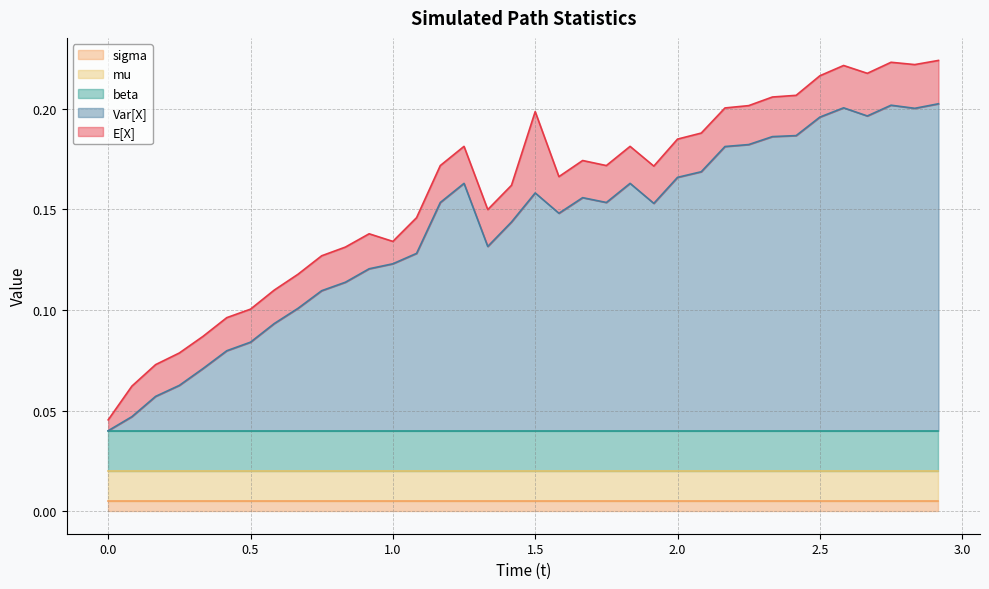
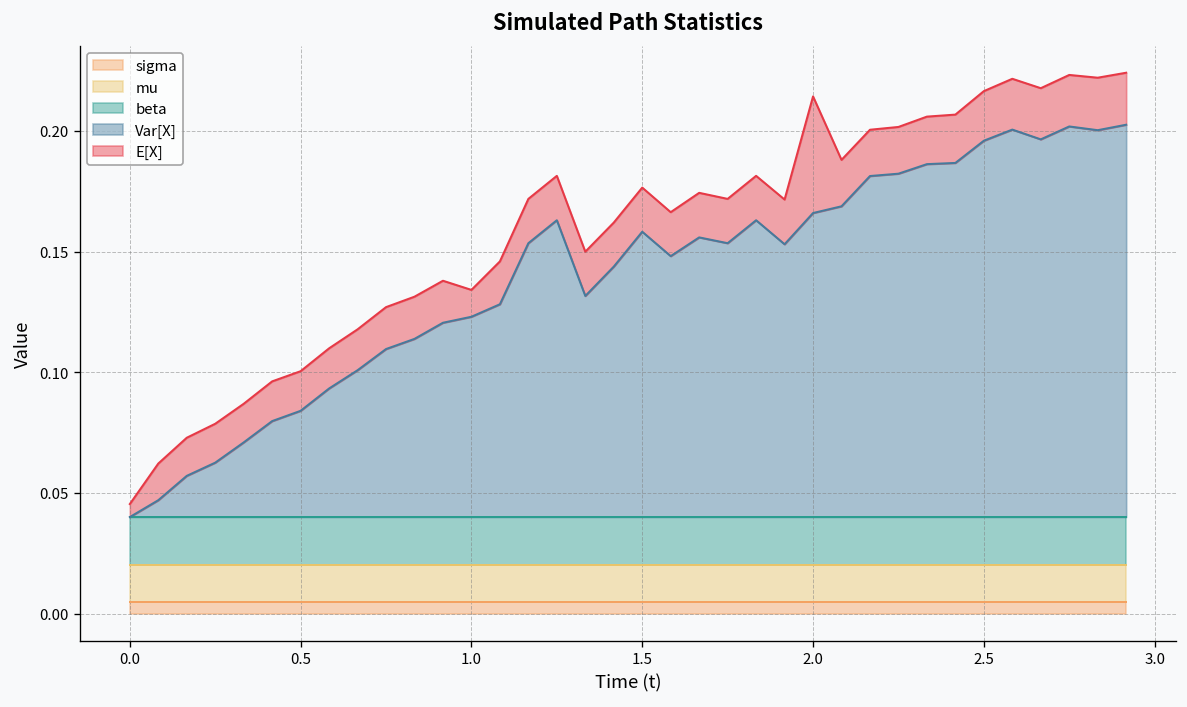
  {
    "E[X]": {
      "0.0": 0.005,
      "0.5": 0.016,
      "1.0": 0.011,
-     "1.5": 0.040,
-     "2.0": 0.019,
+     "1.5": 0.018,
+     "2.0": 0.048,
      "2.5": 0.021
    }
  }
